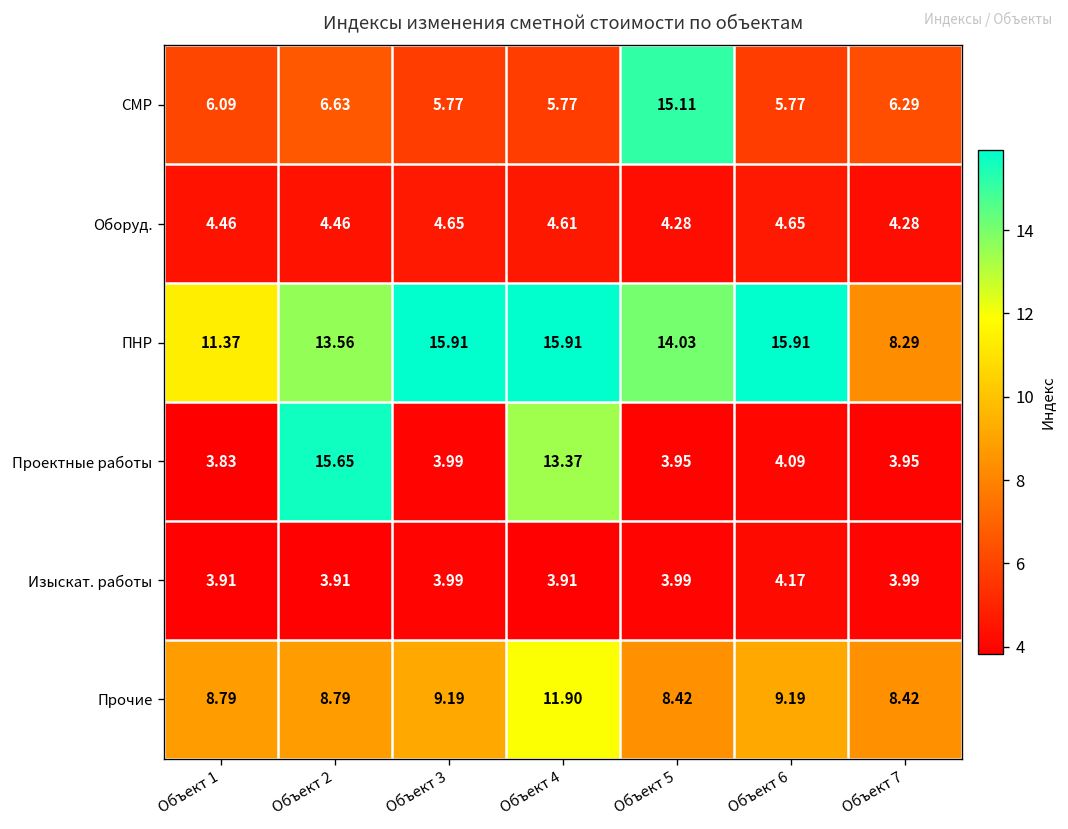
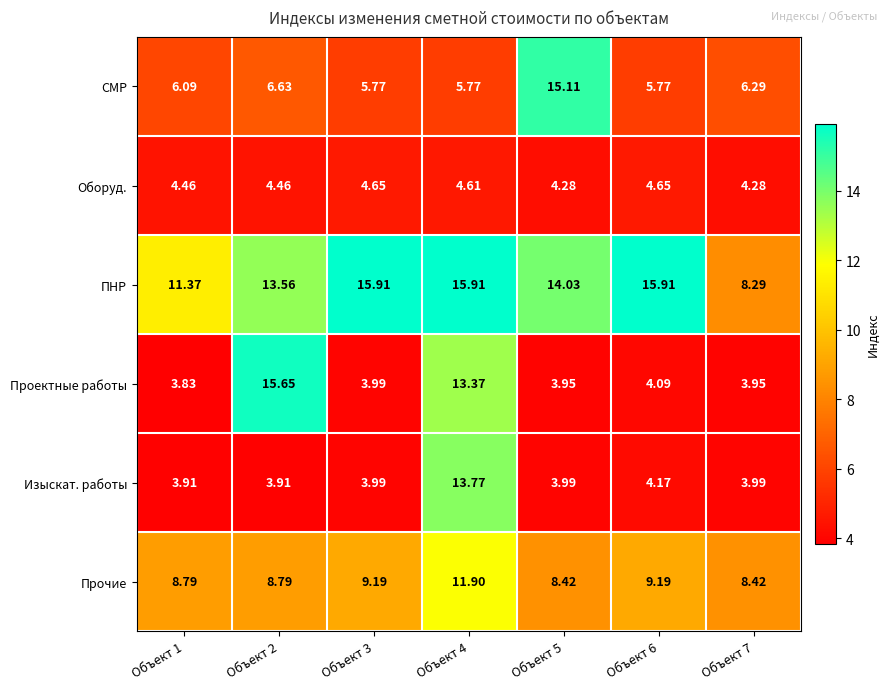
  {
    "СМР": {
      "Объект 1": 6.09,
      "Объект 2": 6.63,
      "Объект 3": 5.77,
      "Объект 4": 5.77,
      "Объект 5": 15.11,
      "Объект 6": 5.77,
      "Объект 7": 6.29
    },
    "Оборуд.": {
      "Объект 1": 4.46,
      "Объект 2": 4.46,
      "Объект 3": 4.65,
      "Объект 4": 4.61,
      "Объект 5": 4.28,
      "Объект 6": 4.65,
      "Объект 7": 4.28
    },
    "ПНР": {
      "Объект 1": 11.37,
      "Объект 2": 13.56,
      "Объект 3": 15.91,
      "Объект 4": 15.91,
      "Объект 5": 14.03,
      "Объект 6": 15.91,
      "Объект 7": 8.29
    },
    "Проектные работы": {
      "Объект 1": 3.83,
      "Объект 2": 15.65,
      "Объект 3": 3.99,
      "Объект 4": 13.37,
      "Объект 5": 3.95,
      "Объект 6": 4.09,
      "Объект 7": 3.95
    },
    "Изыскат. работы": {
      "Объект 1": 3.91,
      "Объект 2": 3.91,
      "Объект 3": 3.99,
-     "Объект 4": 3.91,
+     "Объект 4": 13.77,
      "Объект 5": 3.99,
      "Объект 6": 4.17,
      "Объект 7": 3.99
    },
    "Прочие": {
      "Объект 1": 8.79,
      "Объект 2": 8.79,
      "Объект 3": 9.19,
      "Объект 4": 11.90,
      "Объект 5": 8.42,
      "Объект 6": 9.19,
      "Объект 7": 8.42
    }
  }
